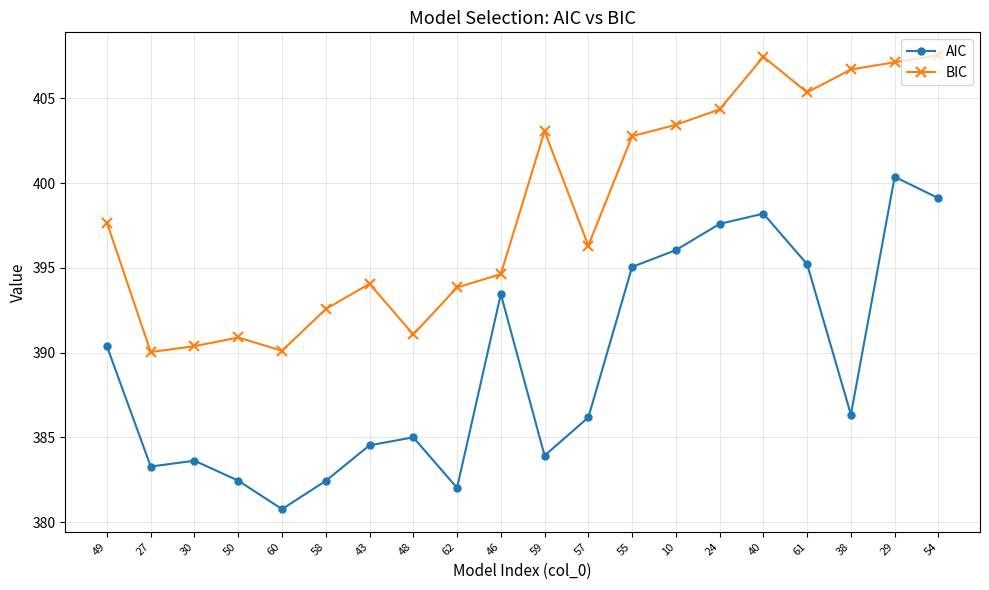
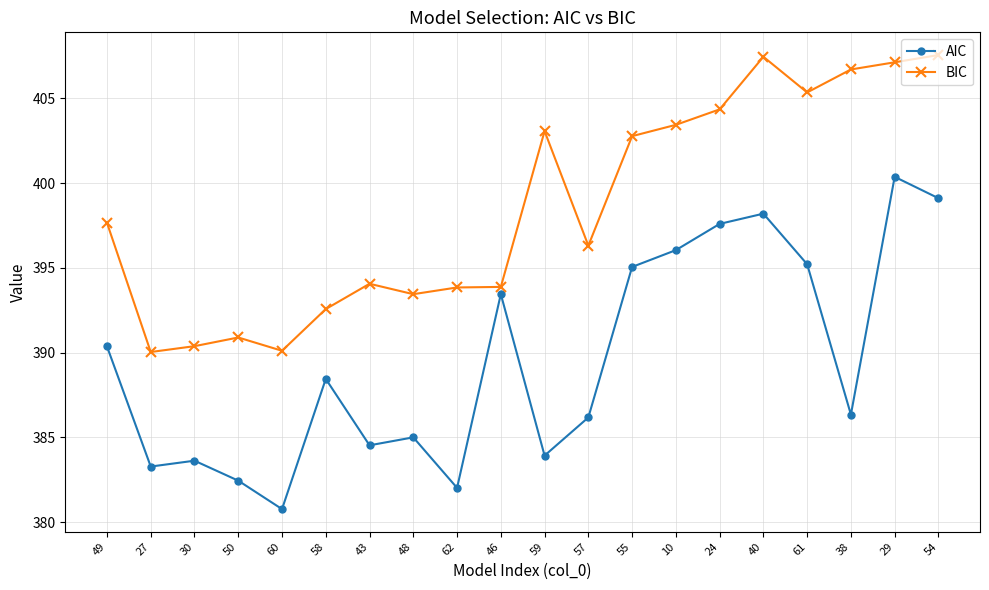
  {
    "AIC": {
      "49": 390.4,
      "27": 383.3,
      "30": 383.6,
      "50": 382.4,
      "60": 380.8,
-     "58": 382.4,
+     "58": 388.4,
      "43": 384.5,
      "48": 385.0,
      "62": 382.0,
      "46": 393.4,
      "59": 383.9,
      "57": 386.2,
      "55": 395.1,
      "10": 396.0,
      "24": 397.6,
      "40": 398.2,
      "61": 395.2,
      "38": 386.3,
      "29": 400.4,
      "54": 399.1
    },
    "BIC": {
      "49": 397.7,
      "27": 390.0,
      "30": 390.4,
      "50": 390.9,
      "60": 390.1,
      "58": 392.6,
      "43": 394.1,
-     "48": 391.1,
+     "48": 393.4,
      "62": 393.8,
-     "46": 394.6,
+     "46": 393.9,
      "59": 403.1,
      "57": 396.3,
      "55": 402.8,
      "10": 403.4,
      "24": 404.3,
      "40": 407.4,
      "61": 405.3,
      "38": 406.7,
      "29": 407.1
    }
  }
